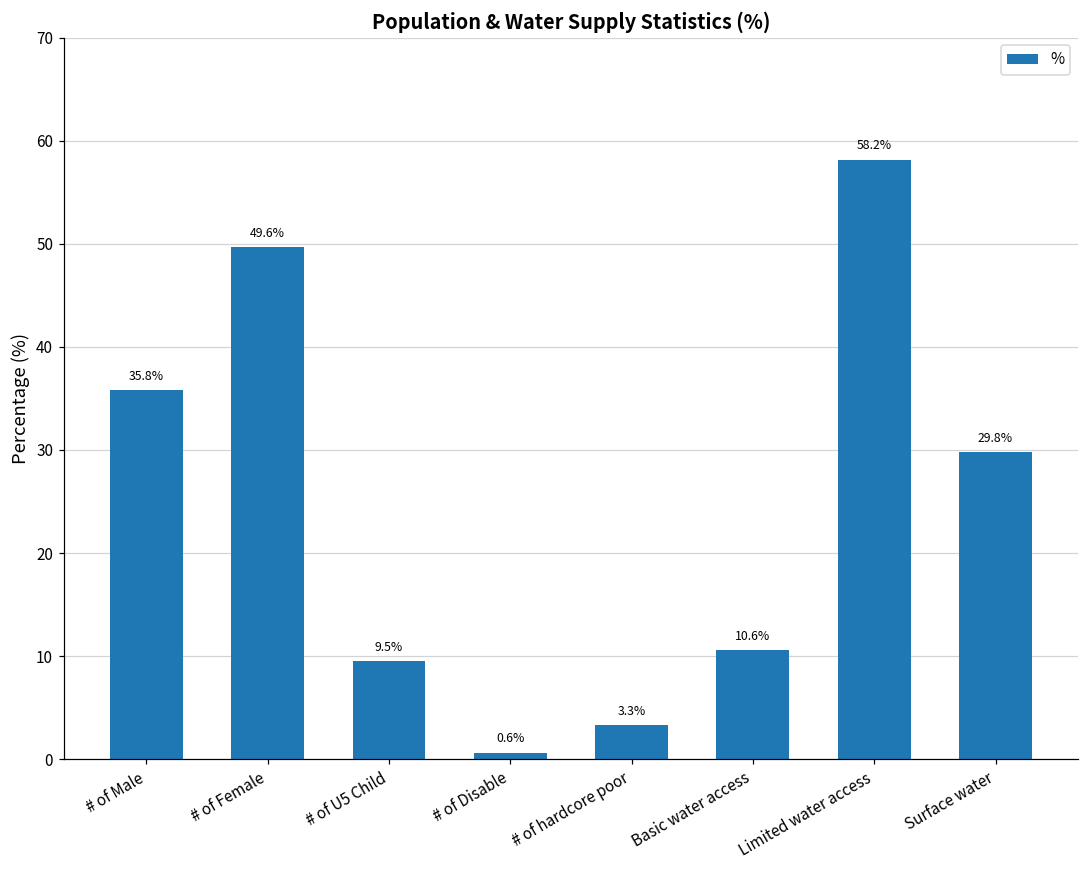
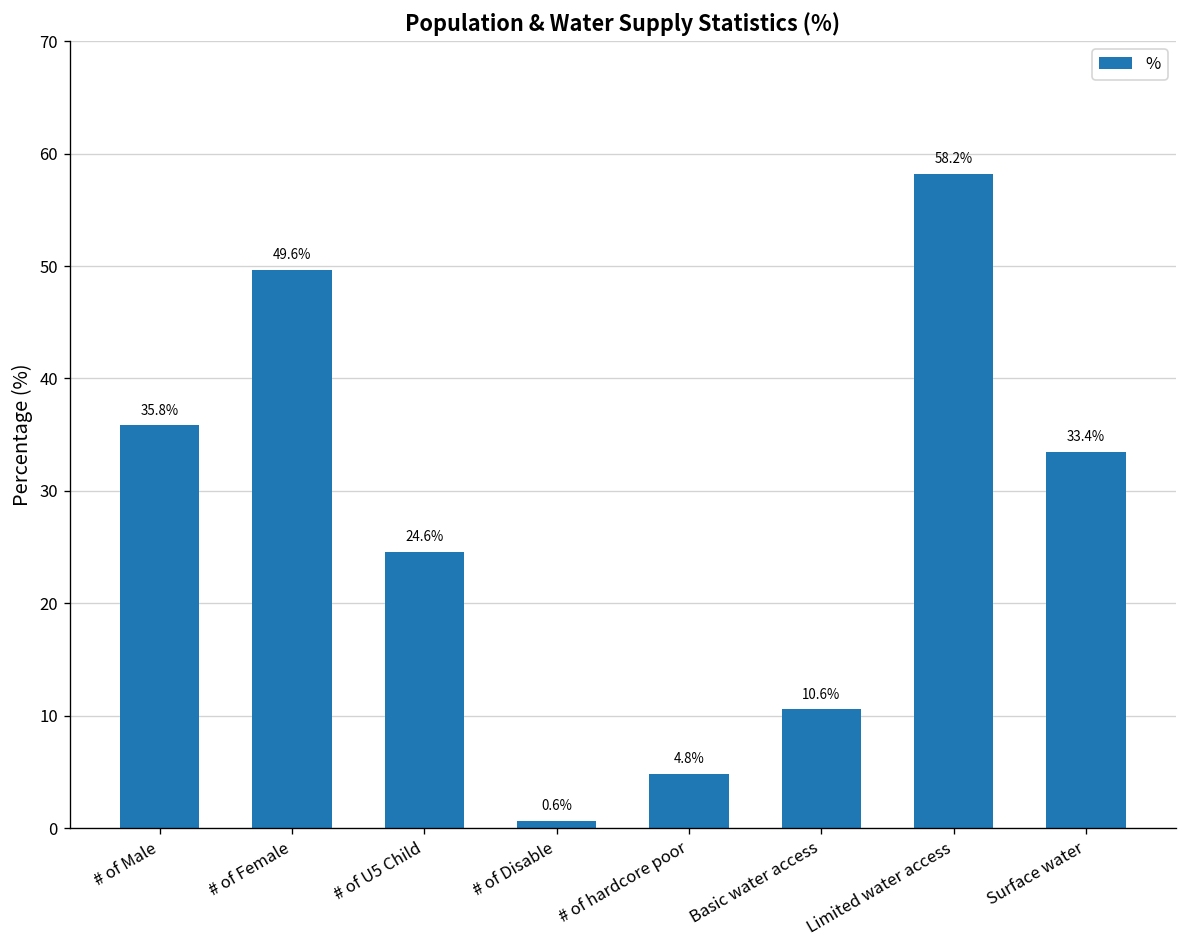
  {
    "# of Male": "35.8%",
    "# of Female": "49.6%",
-   "# of U5 Child": "9.5%",
+   "# of U5 Child": "24.6%",
    "# of Disable": "0.6%",
-   "# of hardcore poor": "3.3%",
+   "# of hardcore poor": "4.8%",
    "Basic water access": "10.6%",
    "Limited water access": "58.2%",
-   "Surface water": "29.8%"
+   "Surface water": "33.4%"
  }
